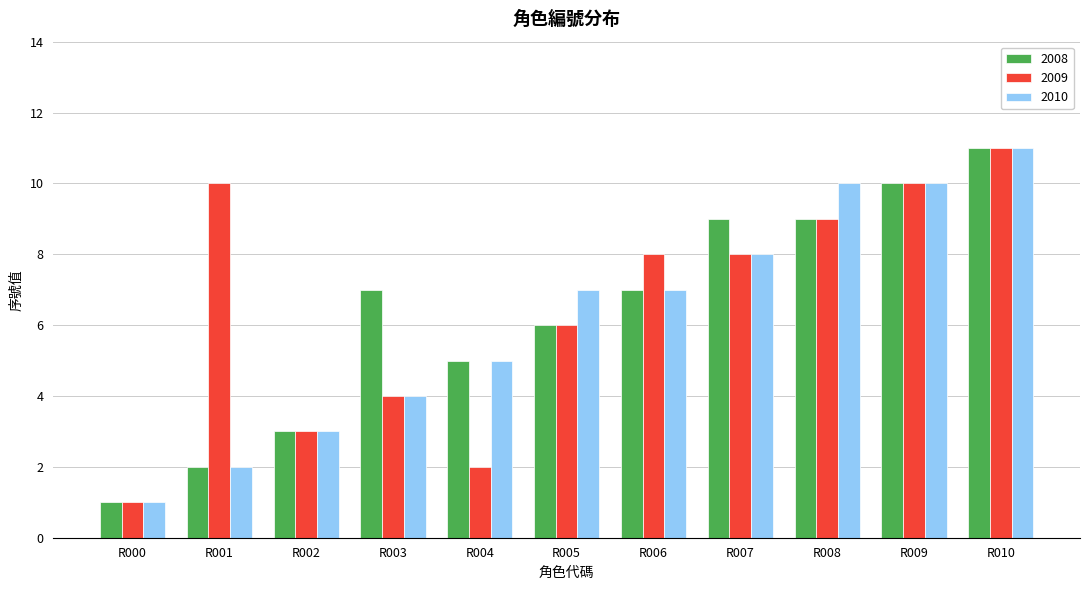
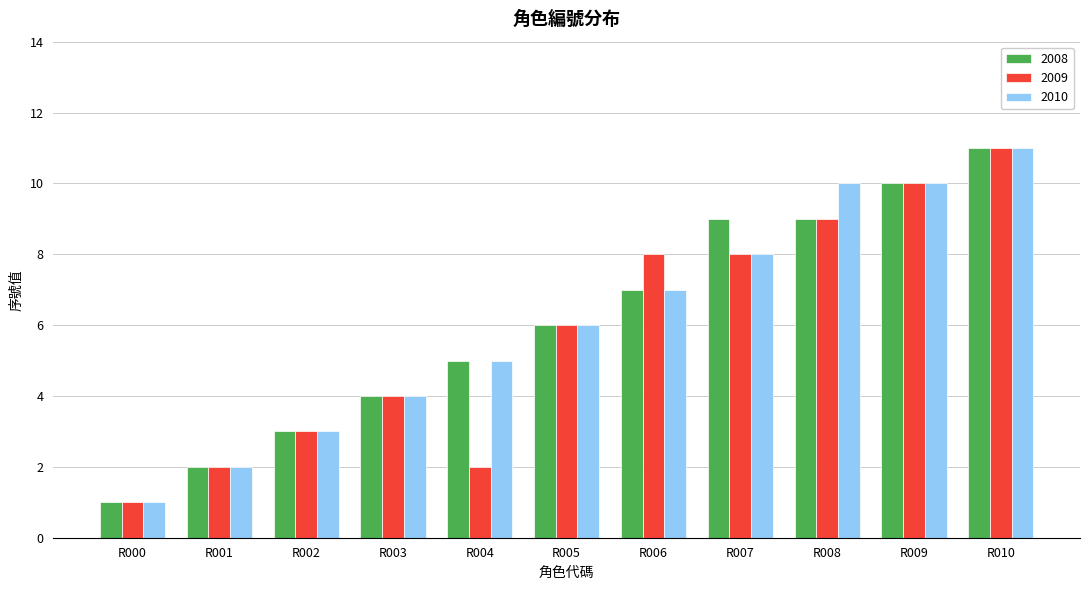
  {
    "2008": {
      "R000": 1,
      "R001": 2,
      "R002": 3,
-     "R003": 7,
+     "R003": 4,
      "R004": 5,
      "R005": 6,
      "R006": 7,
      "R007": 9,
      "R008": 9,
      "R009": 10,
      "R010": 11
    },
    "2009": {
      "R000": 1,
-     "R001": 10,
+     "R001": 2,
      "R002": 3,
      "R003": 4,
      "R004": 2,
      "R005": 6,
      "R006": 8,
      "R007": 8,
      "R008": 9,
      "R009": 10,
      "R010": 11
    },
    "2010": {
      "R000": 1,
      "R001": 2,
      "R002": 3,
      "R003": 4,
      "R004": 5,
-     "R005": 7,
+     "R005": 6,
      "R006": 7,
      "R007": 8,
      "R008": 10,
      "R009": 10,
      "R010": 11
    }
  }
